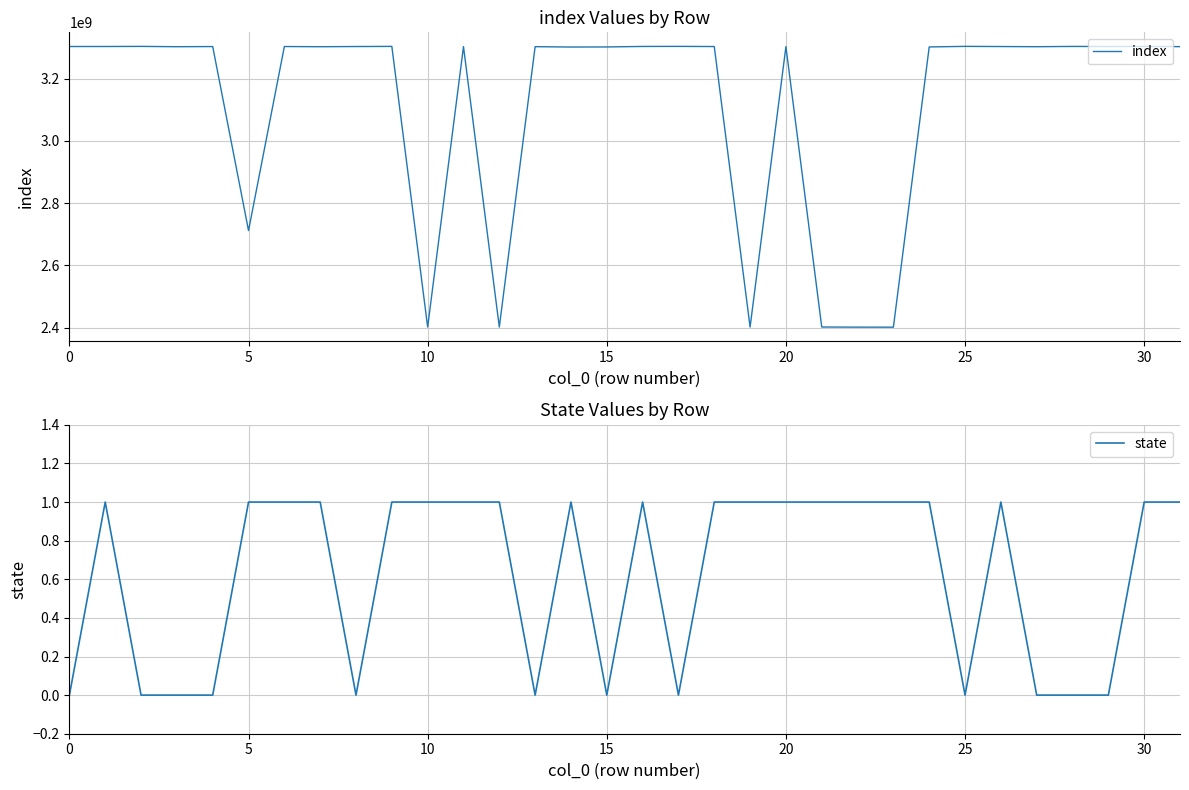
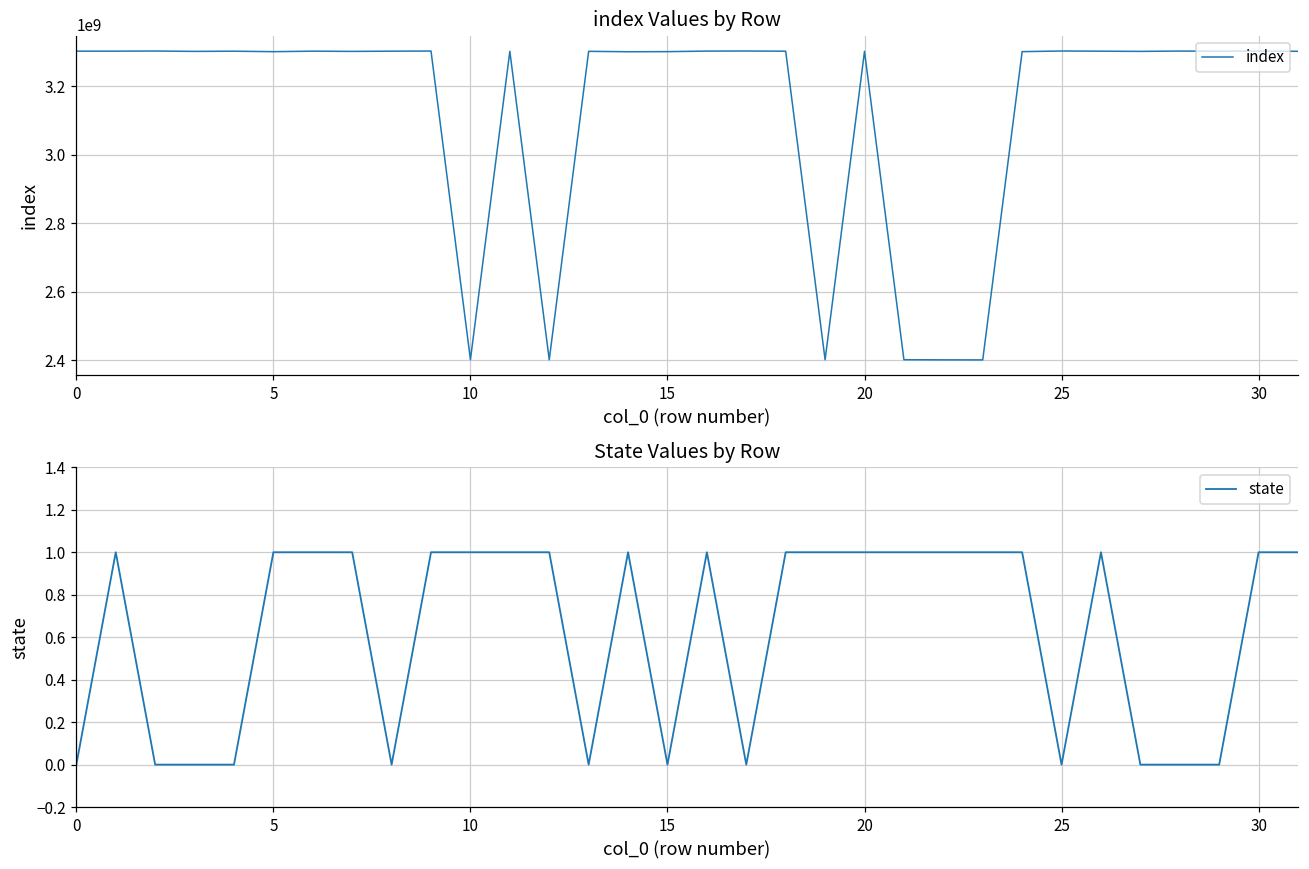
  {
    "index Values by Row": {
      "0": 3300000000,
-     "5": 2710000000,
+     "5": 3300000000,
      "10": 2400000000,
      "15": 3300000000,
      "20": 3300000000,
      "25": 3300000000
    },
    "State Values by Row": {
      "0": 0.00,
      "5": 1.00,
      "10": 1.00,
      "15": 0.00,
      "20": 1.00,
      "25": 0.00,
      "30": 1.00
    }
  }
